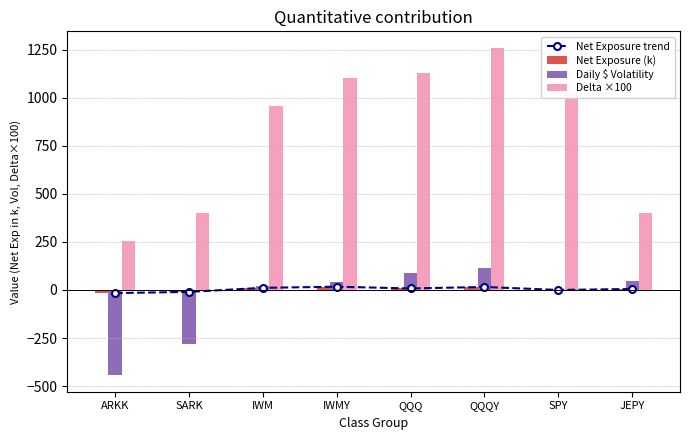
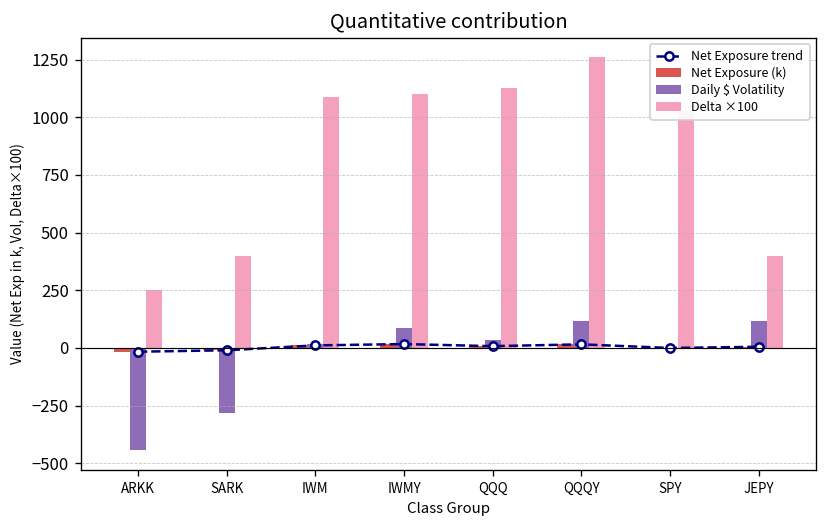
  {
    "Net Exposure (k)": {
      "ARKK": -20,
      "IWMY": 20,
      "QQQY": 20
    },
    "Net Exposure trend": {
      "ARKK": -20,
      "SARK": -10,
      "IWM": 10,
      "IWMY": 20,
      "QQQ": 10,
      "QQQY": 20,
      "SPY": 0,
      "JEPY": 10
    },
    "Daily $ Volatility": {
      "ARKK": -440,
      "SARK": -280,
      "IWM": 20,
-     "IWMY": 40,
-     "QQQ": 90,
+     "IWMY": 90,
+     "QQQ": 30,
      "QQQY": 120,
-     "JEPY": 50
+     "JEPY": 120
    },
    "Delta ×100": {
      "ARKK": 250,
      "SARK": 400,
-     "IWM": 950,
+     "IWM": 1090,
      "IWMY": 1100,
      "QQQ": 1130,
      "QQQY": 1260,
      "JEPY": 400
    }
  }
